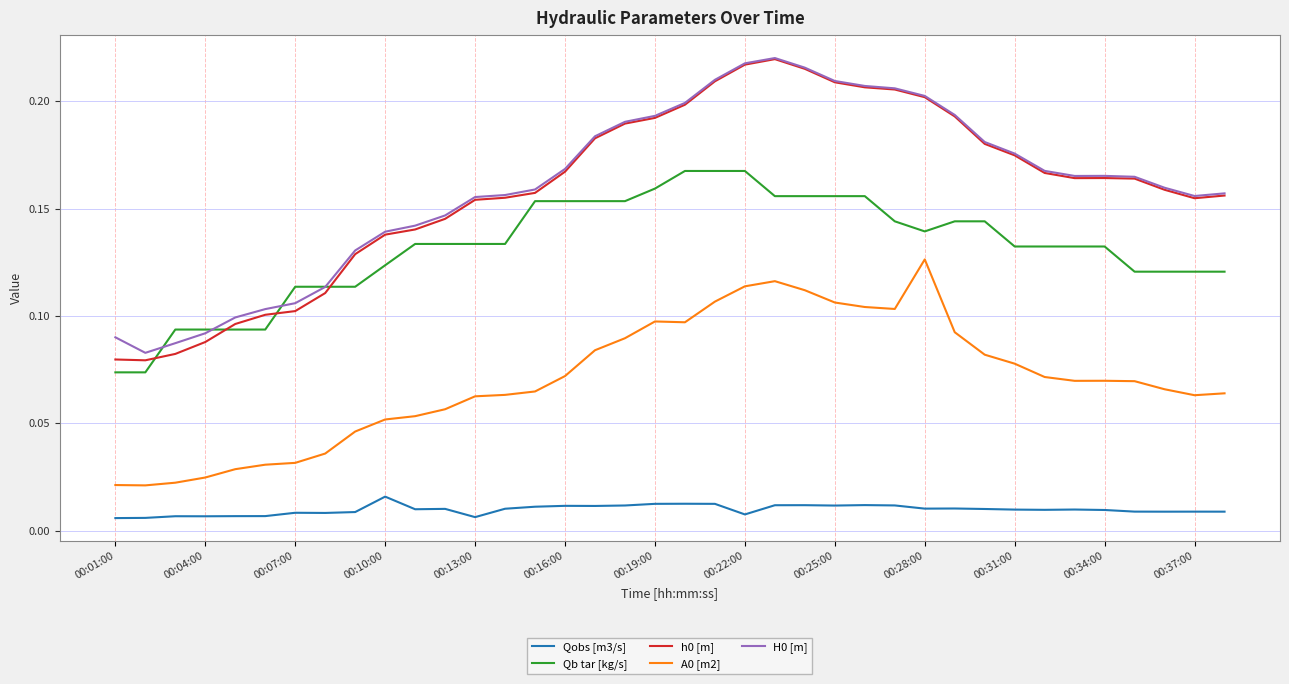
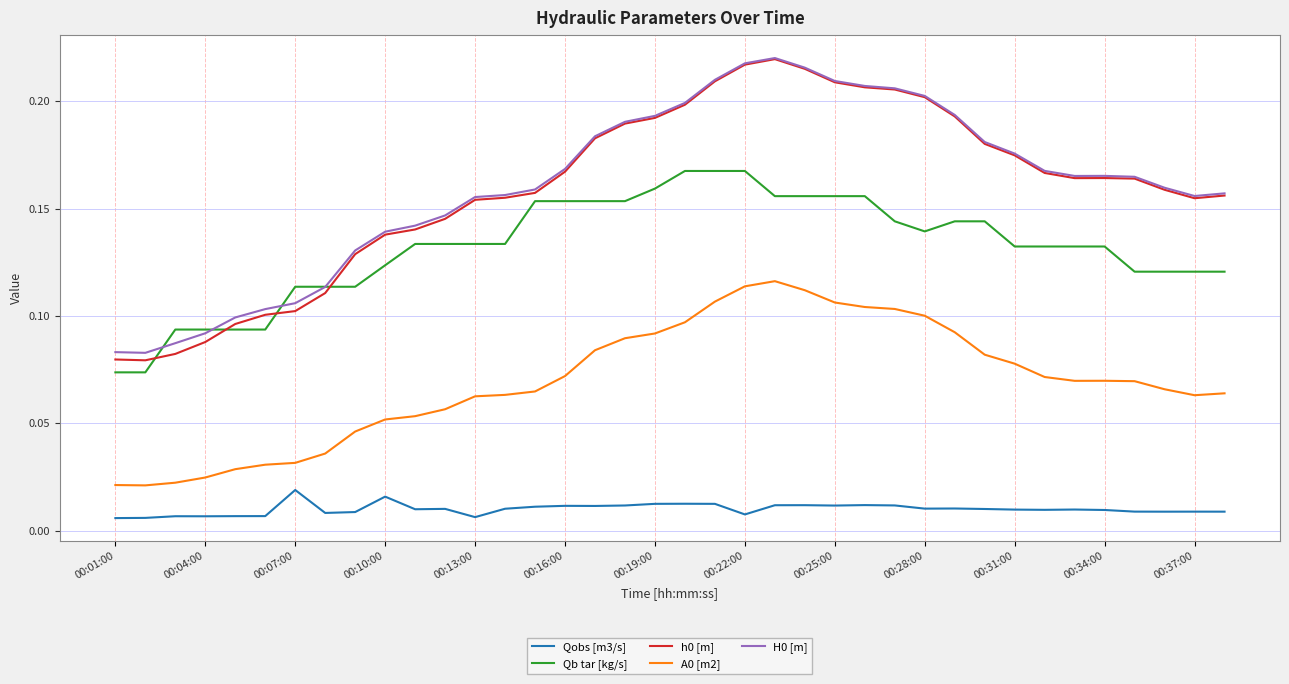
  {
    "Qobs [m3/s]": {
      "00:01:00": 0.006,
      "00:04:00": 0.007,
-     "00:07:00": 0.008,
+     "00:07:00": 0.019,
      "00:10:00": 0.016,
      "00:13:00": 0.006,
      "00:16:00": 0.012,
      "00:19:00": 0.012,
      "00:22:00": 0.008,
      "00:25:00": 0.012,
      "00:28:00": 0.010,
      "00:31:00": 0.010,
      "00:34:00": 0.010,
      "00:37:00": 0.009
    },
    "Qb tar [kg/s]": {
      "00:01:00": 0.074,
      "00:04:00": 0.094,
      "00:07:00": 0.114,
      "00:10:00": 0.124,
      "00:13:00": 0.134,
      "00:16:00": 0.153,
      "00:19:00": 0.159,
      "00:22:00": 0.168,
      "00:25:00": 0.156,
      "00:28:00": 0.139,
      "00:31:00": 0.132,
      "00:34:00": 0.132,
      "00:37:00": 0.121
    },
    "h0 [m]": {
      "00:01:00": 0.080,
      "00:04:00": 0.088,
      "00:07:00": 0.102,
      "00:10:00": 0.138,
      "00:13:00": 0.154,
      "00:16:00": 0.167
    },
    "A0 [m2]": {
      "00:01:00": 0.021,
      "00:04:00": 0.025,
      "00:07:00": 0.032,
      "00:10:00": 0.052,
      "00:13:00": 0.063,
      "00:16:00": 0.072,
-     "00:19:00": 0.097,
+     "00:19:00": 0.092,
      "00:22:00": 0.114,
      "00:25:00": 0.106,
-     "00:28:00": 0.126,
+     "00:28:00": 0.100,
      "00:31:00": 0.078,
      "00:34:00": 0.070,
      "00:37:00": 0.063
    },
    "H0 [m]": {
-     "00:01:00": 0.090,
+     "00:01:00": 0.083,
      "00:04:00": 0.092,
      "00:07:00": 0.106,
      "00:10:00": 0.139,
      "00:13:00": 0.155,
      "00:16:00": 0.168
    }
  }
